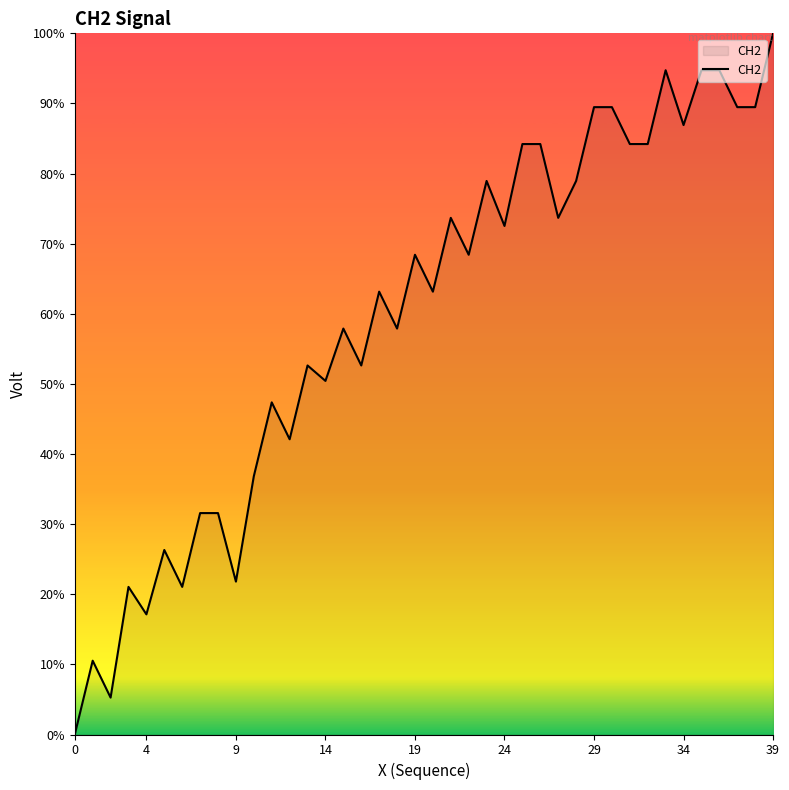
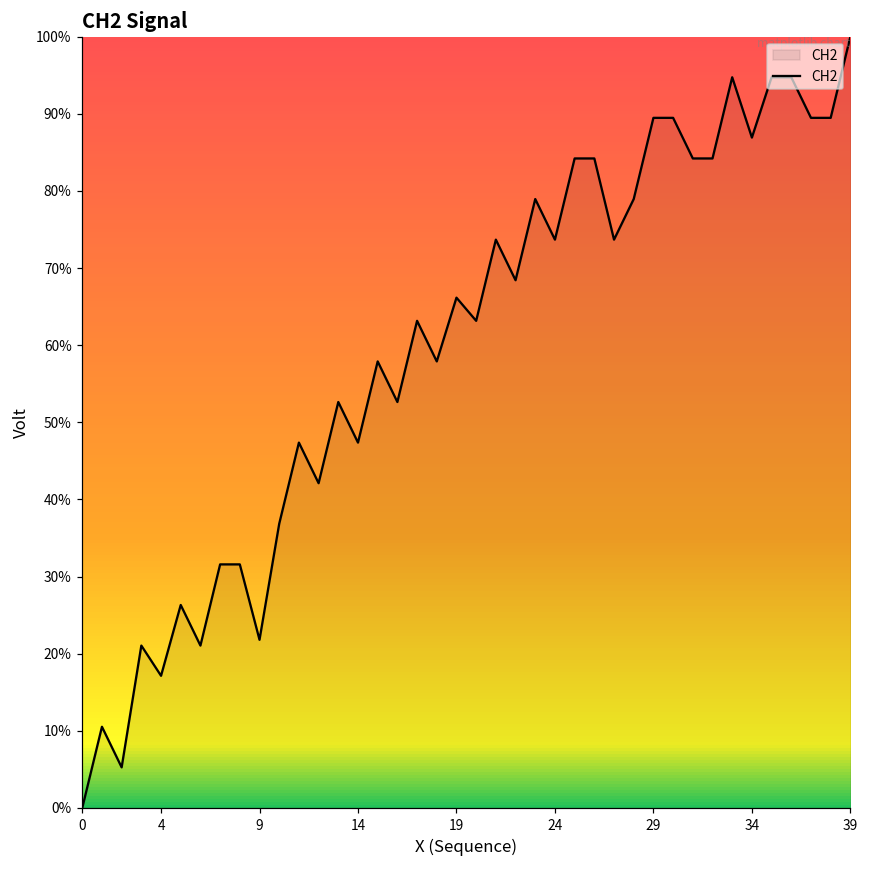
  {
    "0": "0%",
    "4": "17%",
    "9": "22%",
-   "14": "50%",
-   "19": "68%",
-   "24": "73%",
+   "14": "47%",
+   "19": "66%",
+   "24": "74%",
    "29": "89%",
    "34": "87%",
    "39": "100%"
  }
